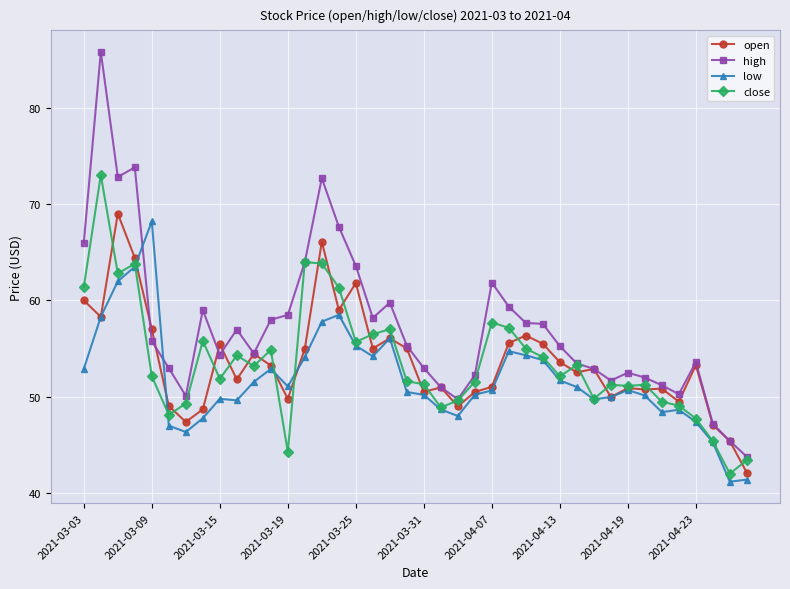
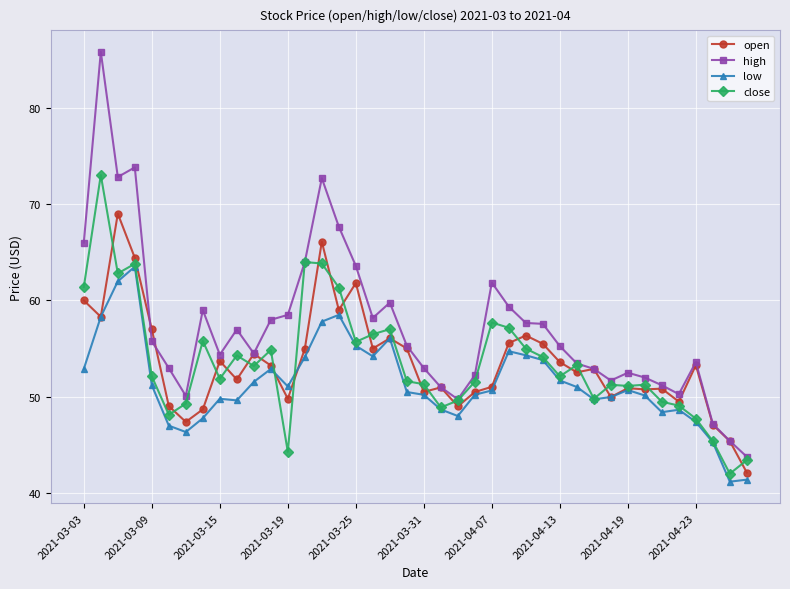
  {
    "open": {
      "2021-03-03": 60,
      "2021-03-09": 57,
-     "2021-03-15": 55,
+     "2021-03-15": 54,
      "2021-03-19": 50,
      "2021-03-25": 62,
      "2021-03-31": 51,
      "2021-04-07": 51,
      "2021-04-13": 54,
      "2021-04-23": 53
    },
    "high": {
      "2021-03-03": 66,
      "2021-03-09": 56,
      "2021-03-15": 54,
      "2021-03-19": 59,
      "2021-03-25": 64,
      "2021-03-31": 53,
      "2021-04-07": 62,
      "2021-04-13": 55,
      "2021-04-19": 53,
      "2021-04-23": 54
    },
    "low": {
      "2021-03-03": 53,
-     "2021-03-09": 68,
+     "2021-03-09": 51,
      "2021-03-15": 50,
      "2021-03-19": 51,
      "2021-03-25": 55,
      "2021-03-31": 50,
      "2021-04-07": 51,
      "2021-04-13": 52,
      "2021-04-23": 47
    },
    "close": {
      "2021-03-03": 61,
      "2021-03-09": 52,
      "2021-03-15": 52,
      "2021-03-19": 44,
      "2021-03-25": 56,
      "2021-03-31": 51,
      "2021-04-07": 58,
      "2021-04-13": 52,
      "2021-04-23": 48
    }
  }
